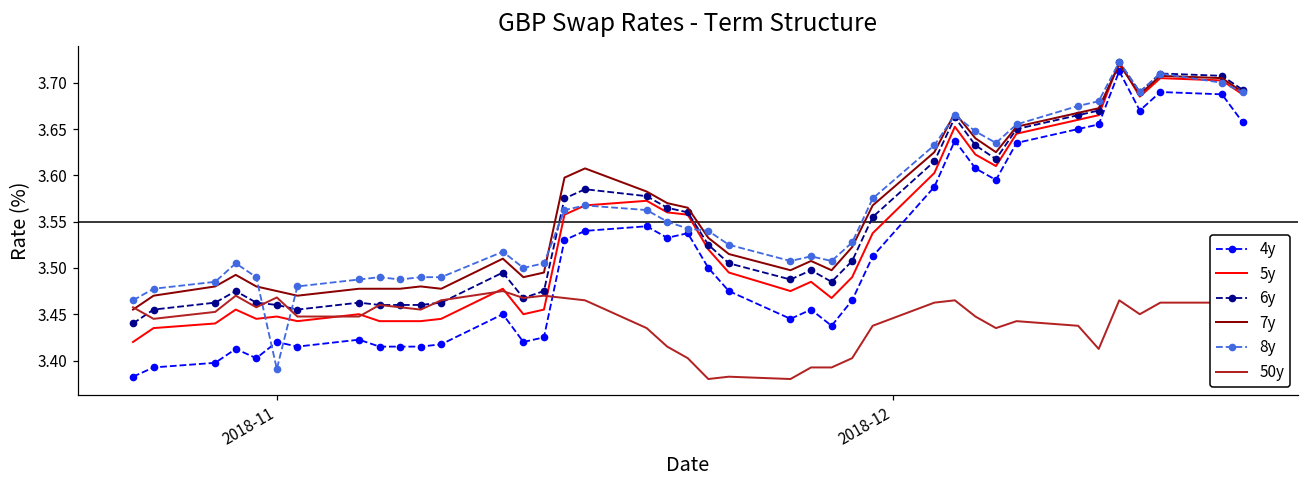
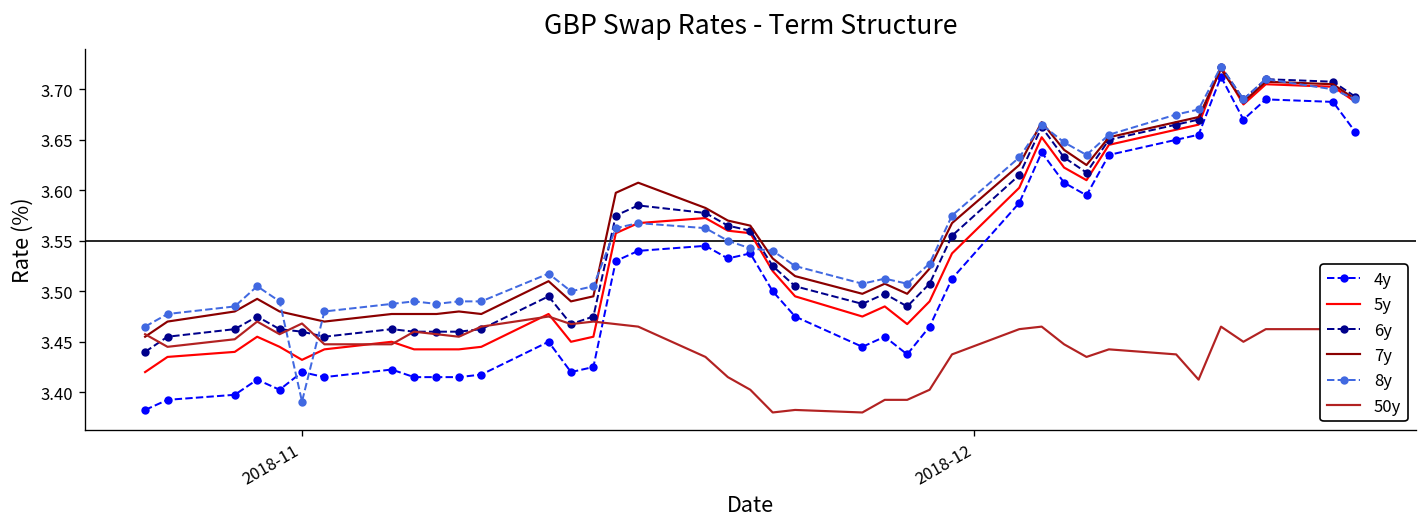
  {
    "4y": {
      "2018-11": 3.42
    },
    "5y": {
-     "2018-11": 3.45
+     "2018-11": 3.43
    },
    "6y": {
      "2018-11": 3.46
    },
    "7y": {
      "2018-11": 3.48
    },
    "8y": {
      "2018-11": 3.39
    },
    "50y": {
      "2018-11": 3.47
    }
  }
